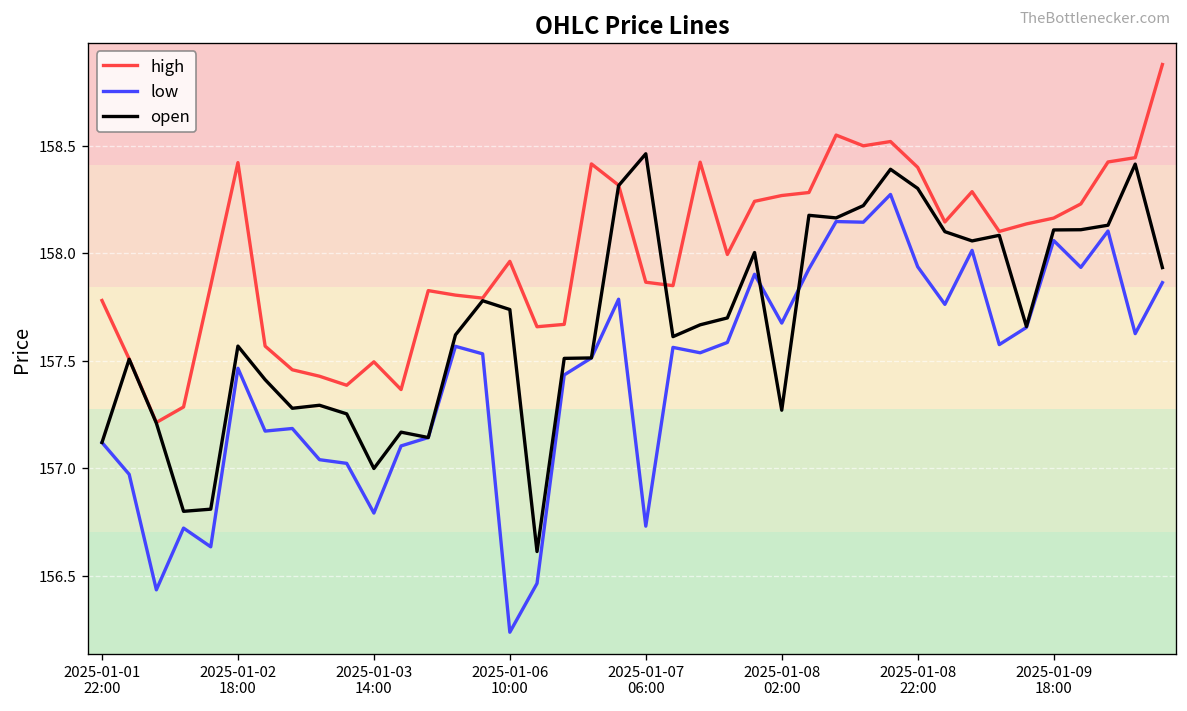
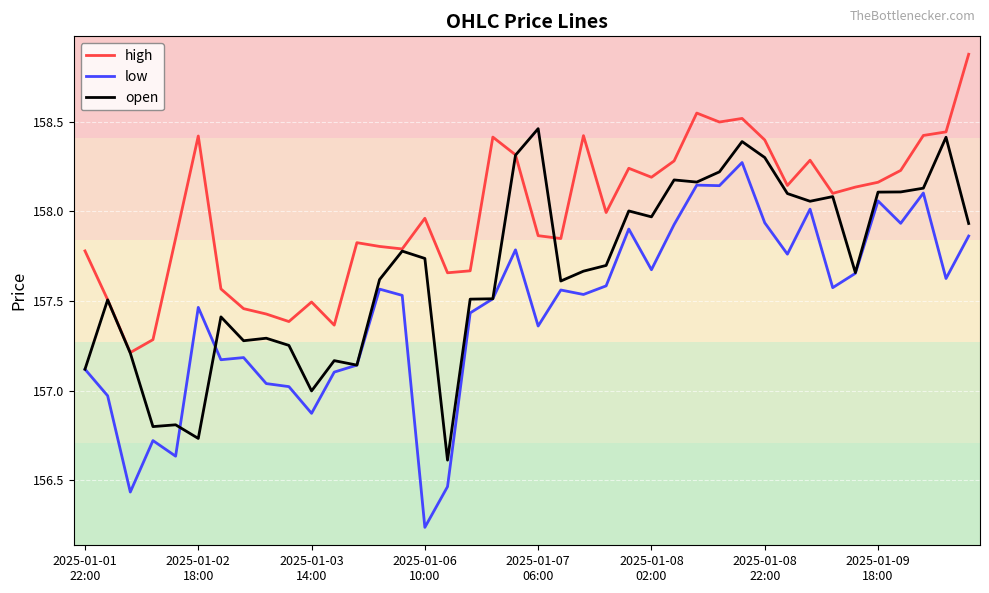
  {
    "high": {
      "2025-01-01 22:00": 157.78,
      "2025-01-02 18:00": 158.42,
      "2025-01-03 14:00": 157.50,
      "2025-01-06 10:00": 157.96,
      "2025-01-07 06:00": 157.87,
-     "2025-01-08 02:00": 158.27,
+     "2025-01-08 02:00": 158.19,
      "2025-01-08 22:00": 158.40,
      "2025-01-09 18:00": 158.16
    },
    "low": {
      "2025-01-02 18:00": 157.47,
-     "2025-01-03 14:00": 156.79,
+     "2025-01-03 14:00": 156.87,
      "2025-01-06 10:00": 156.24,
-     "2025-01-07 06:00": 156.73,
+     "2025-01-07 06:00": 157.36,
      "2025-01-08 02:00": 157.68,
      "2025-01-08 22:00": 157.94,
      "2025-01-09 18:00": 158.06
    },
    "open": {
-     "2025-01-02 18:00": 157.57,
+     "2025-01-02 18:00": 156.73,
      "2025-01-03 14:00": 157.00,
      "2025-01-06 10:00": 157.74,
      "2025-01-07 06:00": 158.46,
-     "2025-01-08 02:00": 157.27,
+     "2025-01-08 02:00": 157.97,
      "2025-01-08 22:00": 158.30,
      "2025-01-09 18:00": 158.11
    }
  }
